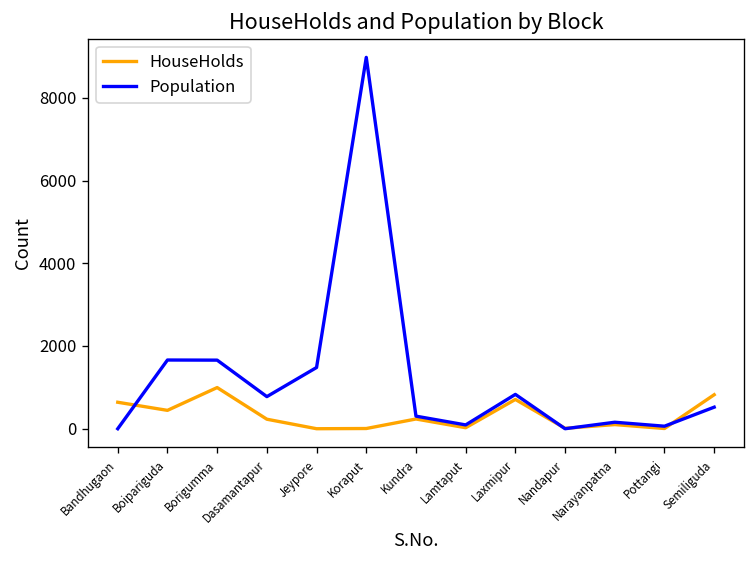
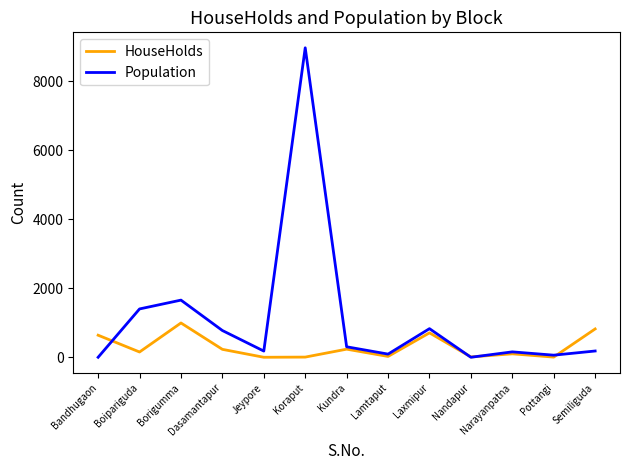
  {
    "HouseHolds": {
      "Bandhugaon": 600,
-     "Boipariguda": 400,
+     "Boipariguda": 200,
      "Borigumma": 1000,
      "Dasamantapur": 200,
      "Jeypore": 0,
      "Koraput": 0,
      "Laxmipur": 700,
      "Semiliguda": 800
    },
    "Population": {
      "Bandhugaon": 0,
-     "Boipariguda": 1700,
+     "Boipariguda": 1400,
      "Borigumma": 1700,
      "Dasamantapur": 800,
-     "Jeypore": 1500,
+     "Jeypore": 200,
      "Koraput": 9000,
      "Laxmipur": 800,
-     "Semiliguda": 500
+     "Semiliguda": 200
    }
  }
